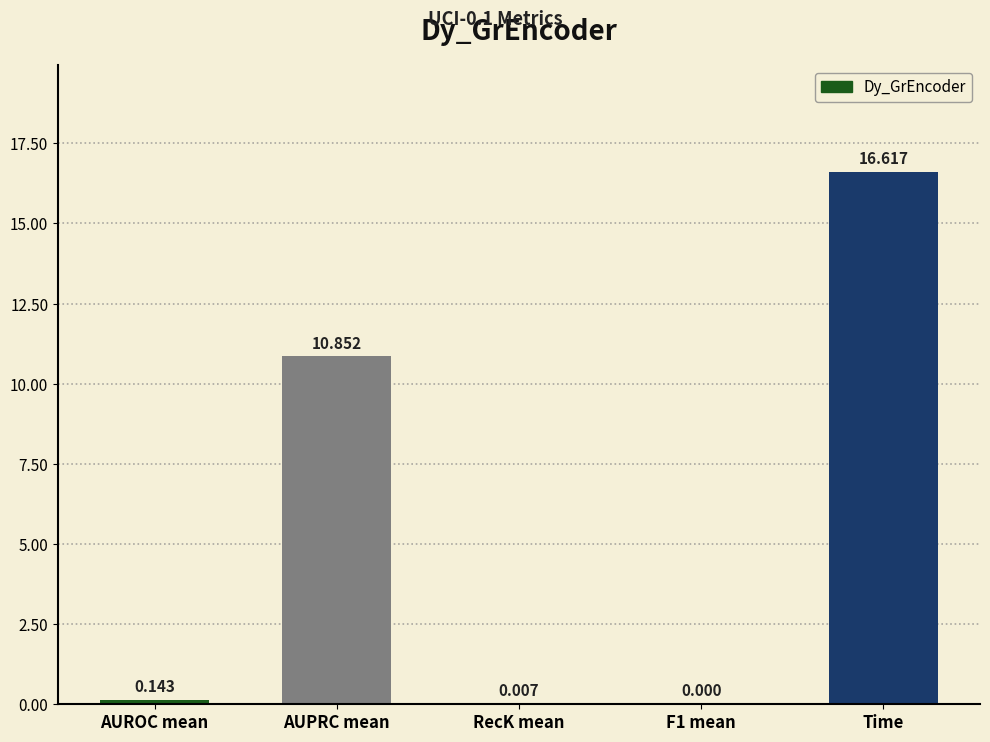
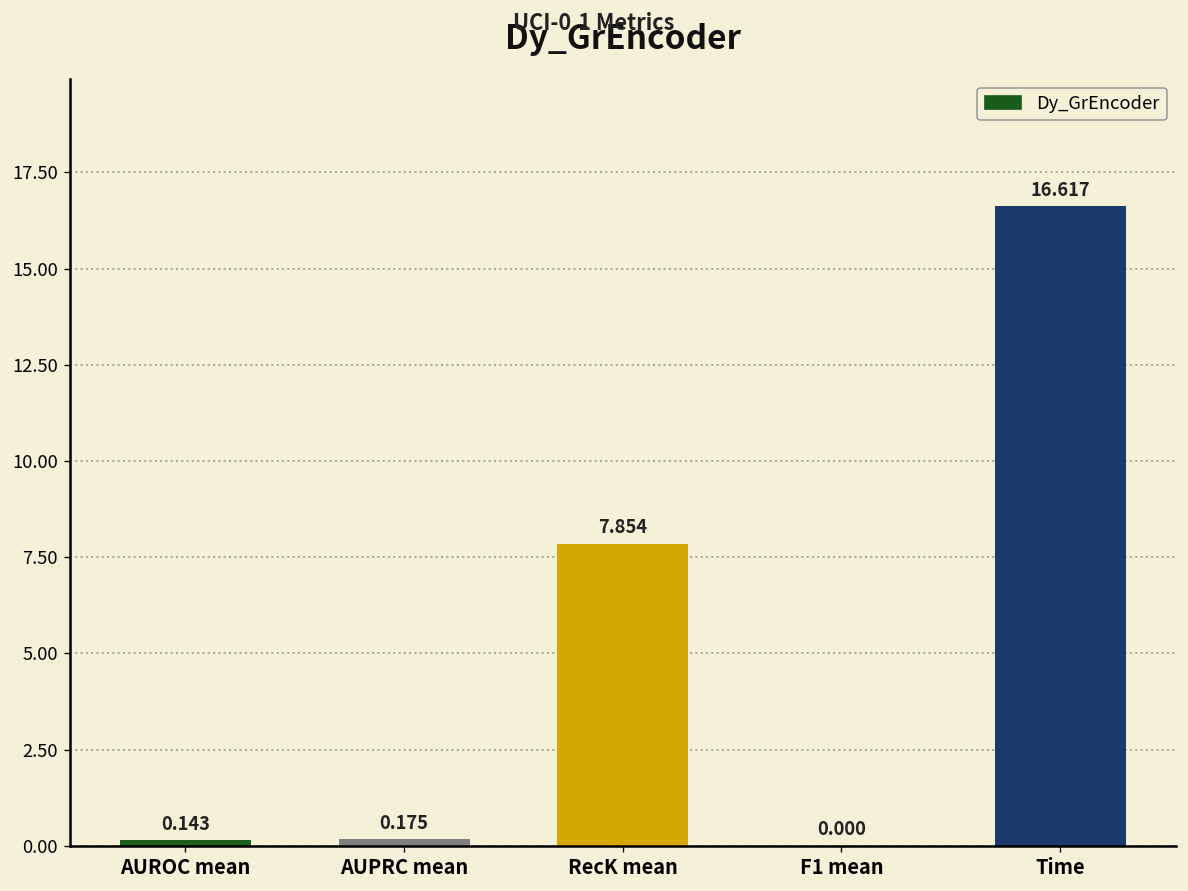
  {
    "AUROC mean": 0.143,
-   "AUPRC mean": 10.852,
-   "RecK mean": 0.007,
+   "AUPRC mean": 0.175,
+   "RecK mean": 7.854,
    "F1 mean": 0.000,
    "Time": 16.617
  }
